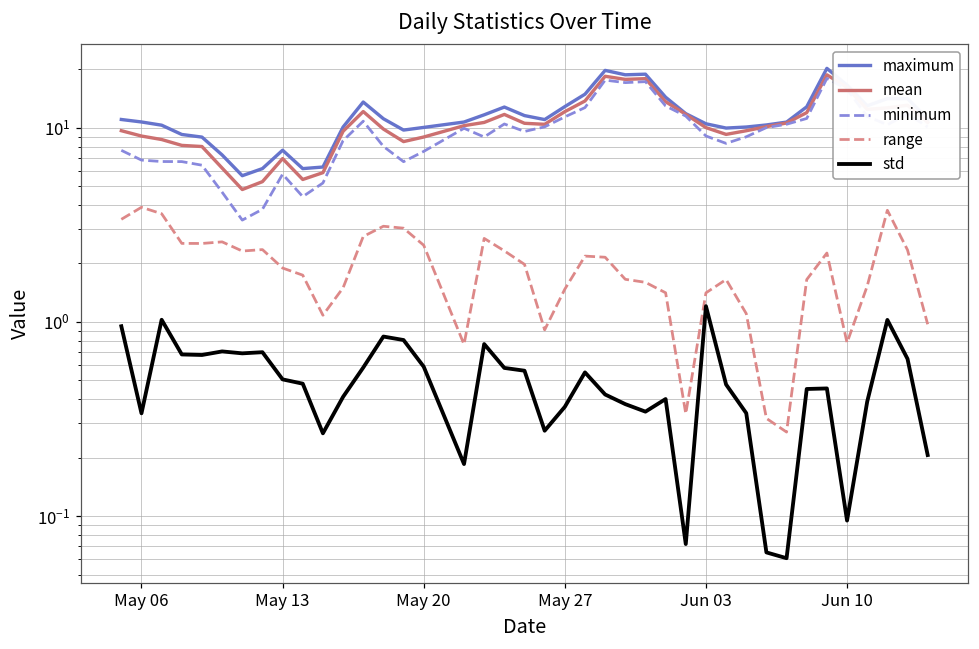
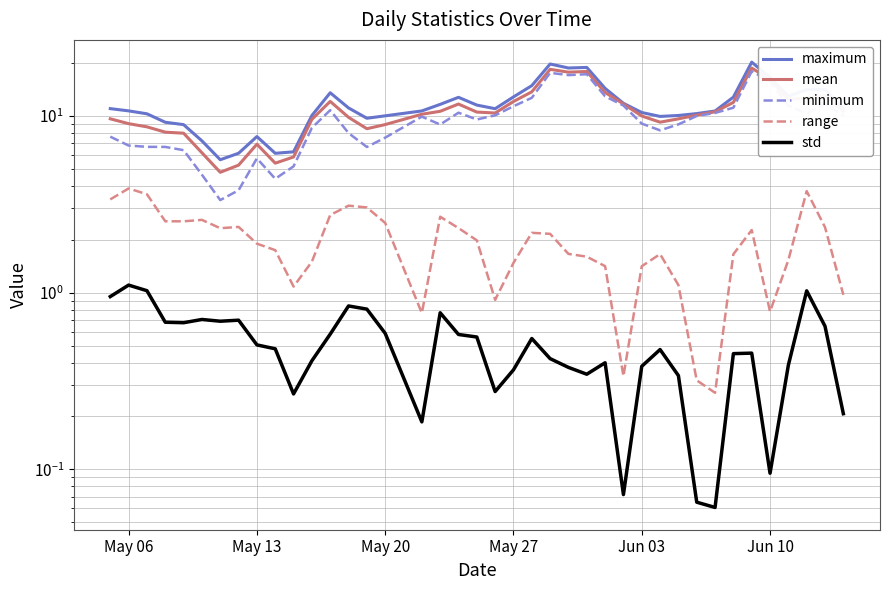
  {
    "std": {
-     "May 06": 0.34,
+     "May 06": 1.1,
      "May 13": 0.51,
      "May 20": 0.59,
      "May 27": 0.37,
-     "Jun 03": 1.2,
+     "Jun 03": 0.38,
      "Jun 10": 0.09
    }
  }
